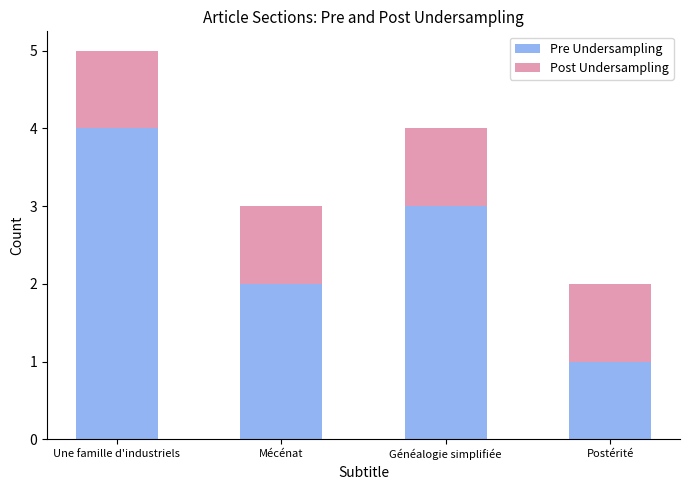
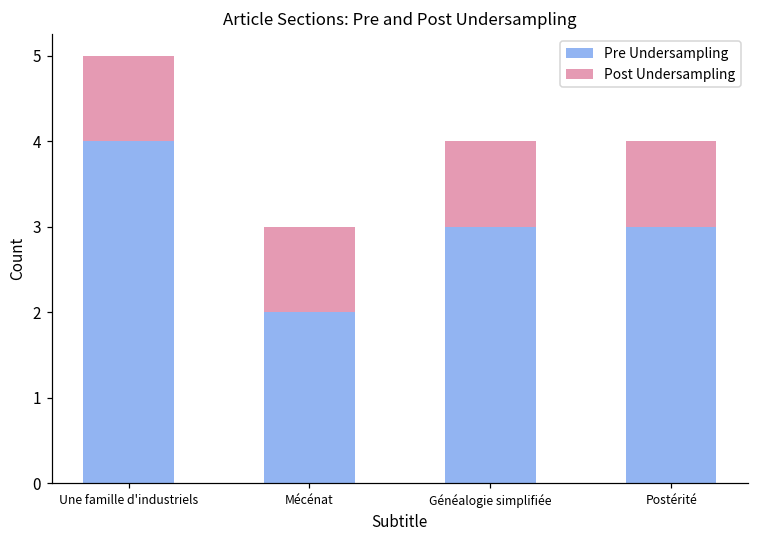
  {
    "Pre Undersampling": {
      "Une famille d'industriels": 4,
      "Mécénat": 2,
      "Généalogie simplifiée": 3,
-     "Postérité": 1
+     "Postérité": 3
    },
    "Post Undersampling": {
      "Une famille d'industriels": 1,
      "Mécénat": 1,
      "Généalogie simplifiée": 1,
      "Postérité": 1
    }
  }
